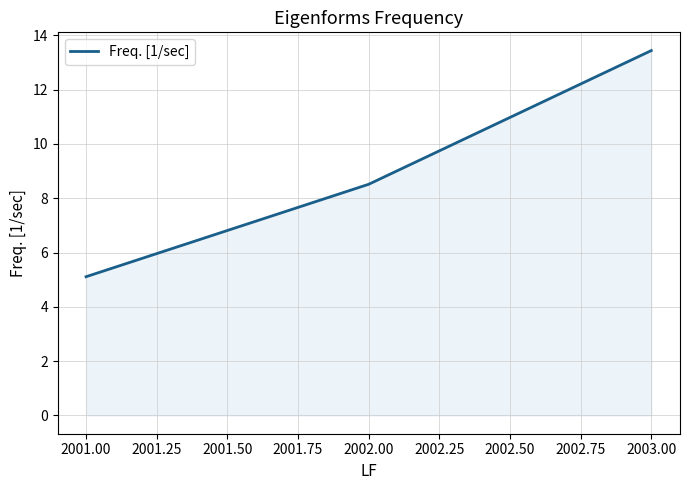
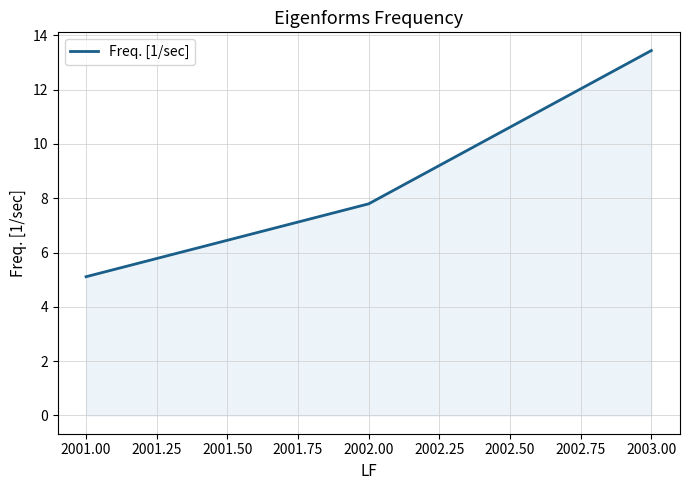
  {
    "2001.00": 5.1,
-   "2002.00": 8.5,
+   "2002.00": 7.8,
    "2003.00": 13.4
  }
